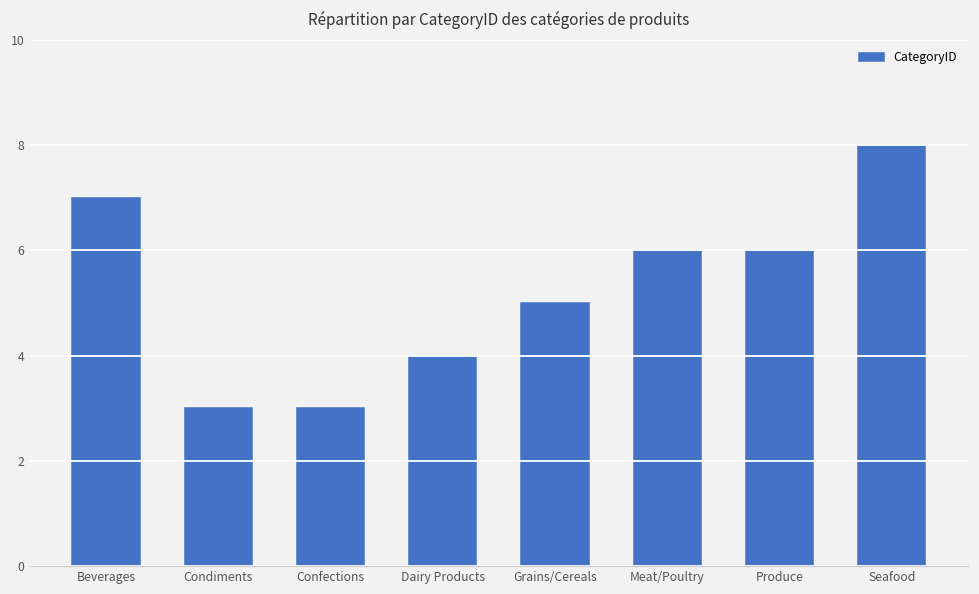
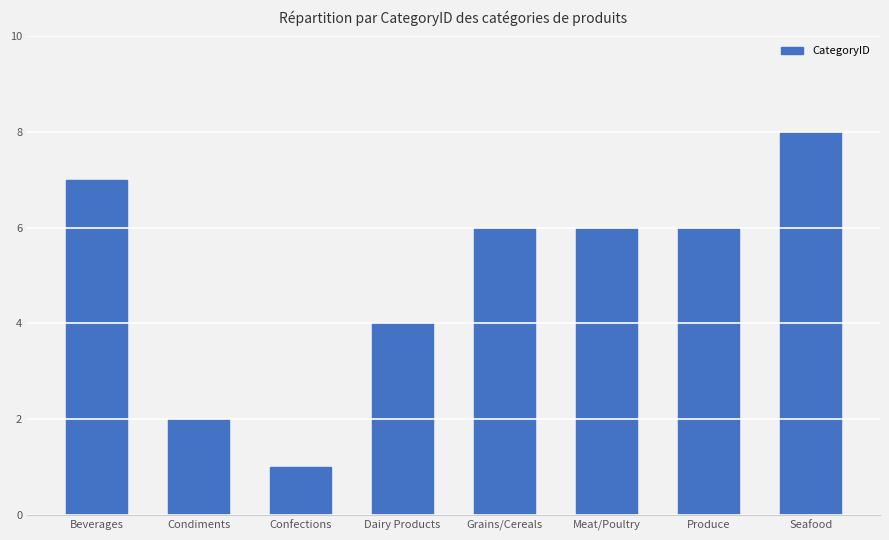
  {
    "Beverages": 7,
-   "Condiments": 3,
-   "Confections": 3,
+   "Condiments": 2,
+   "Confections": 1,
    "Dairy Products": 4,
-   "Grains/Cereals": 5,
+   "Grains/Cereals": 6,
    "Meat/Poultry": 6,
    "Produce": 6,
    "Seafood": 8
  }
